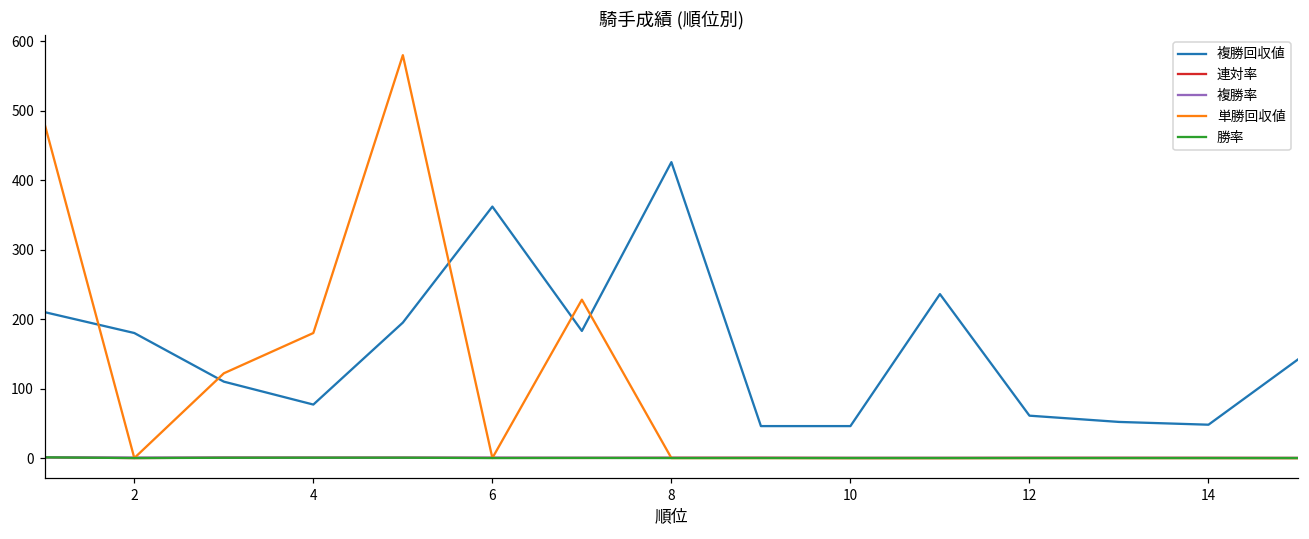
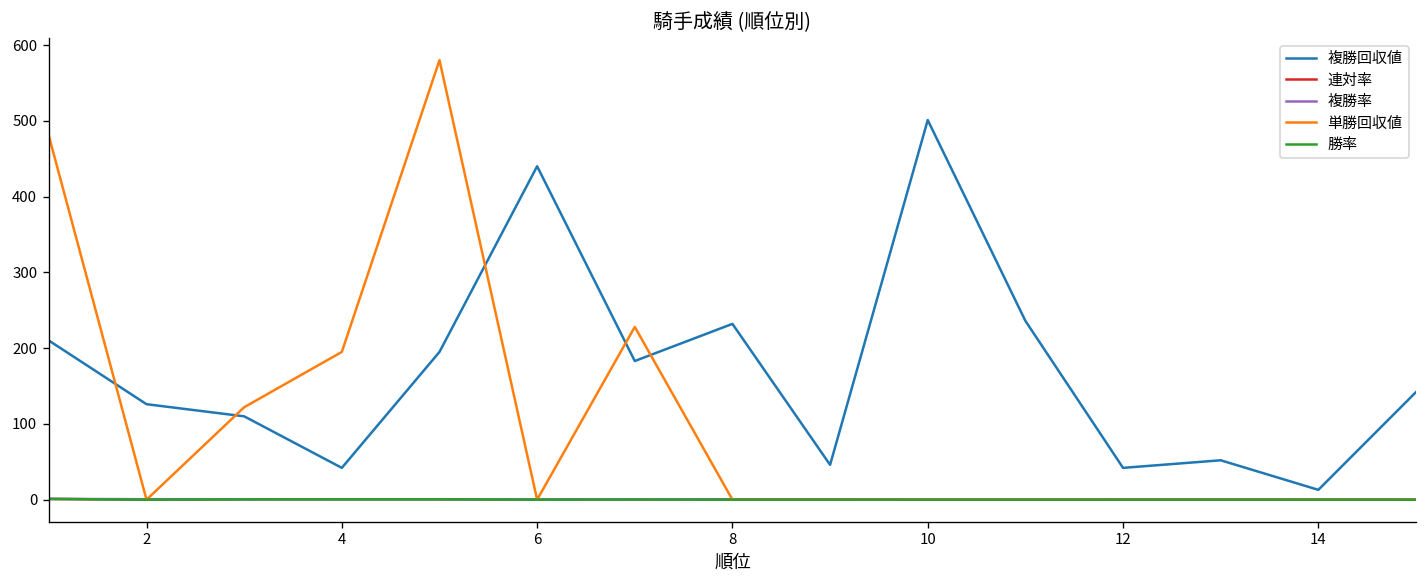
  {
    "複勝回収値": {
-     "2": 180,
-     "4": 80,
-     "6": 360,
-     "8": 430,
-     "10": 50,
-     "12": 60,
-     "14": 50
+     "2": 130,
+     "4": 40,
+     "6": 440,
+     "8": 230,
+     "10": 500,
+     "12": 40,
+     "14": 10
    },
    "勝率": {
      "4": 0
    },
    "単勝回収値": {
-     "4": 180
+     "4": 200
    }
  }
